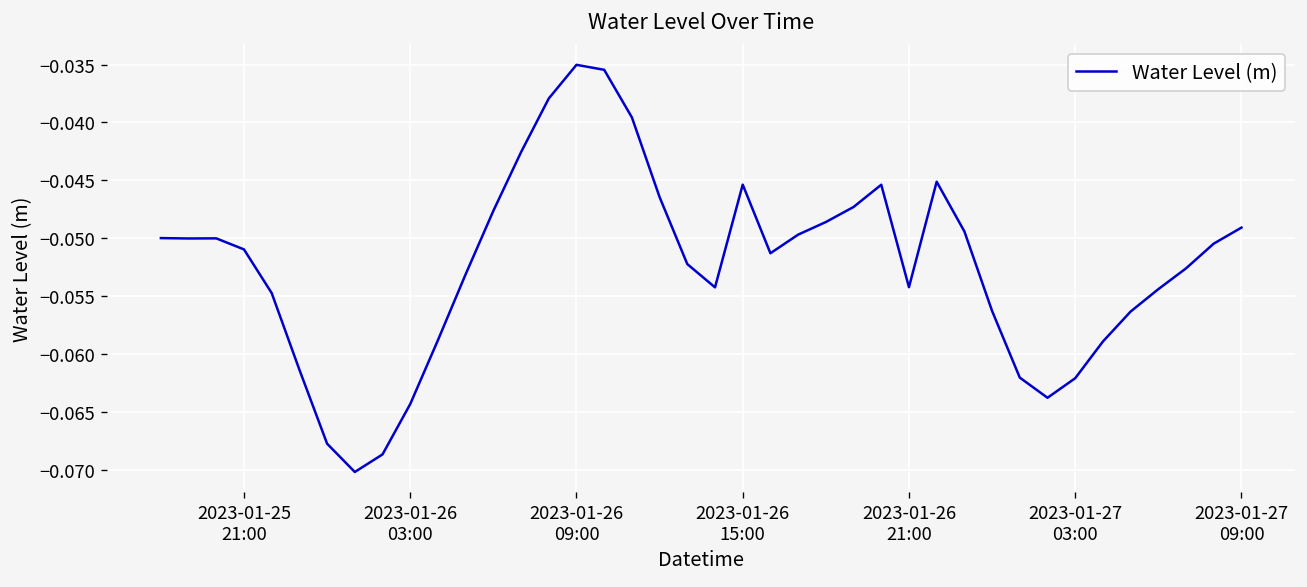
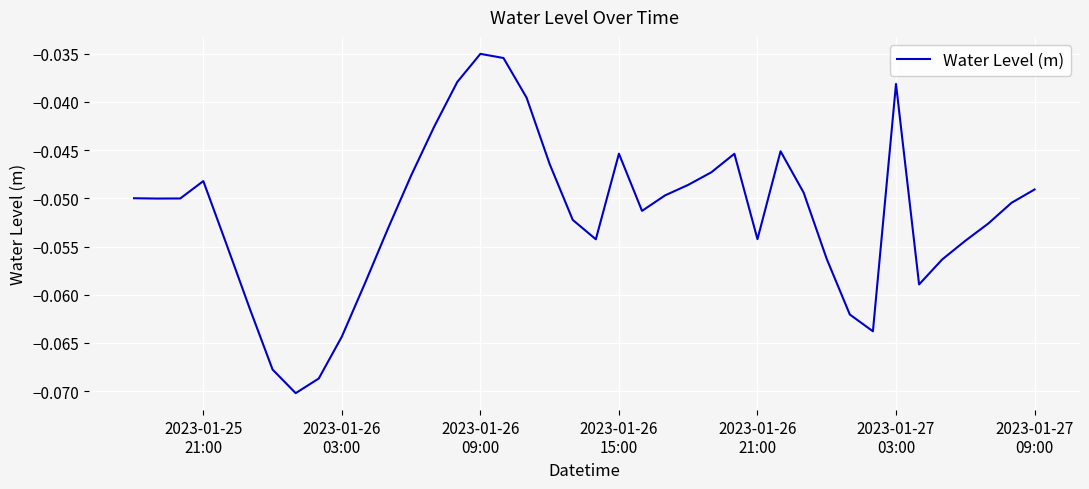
  {
-   "2023-01-25 21:00": -0.051,
+   "2023-01-25 21:00": -0.048,
    "2023-01-26 03:00": -0.064,
    "2023-01-26 09:00": -0.035,
    "2023-01-26 15:00": -0.045,
    "2023-01-26 21:00": -0.054,
-   "2023-01-27 03:00": -0.062,
+   "2023-01-27 03:00": -0.038,
    "2023-01-27 09:00": -0.049
  }
